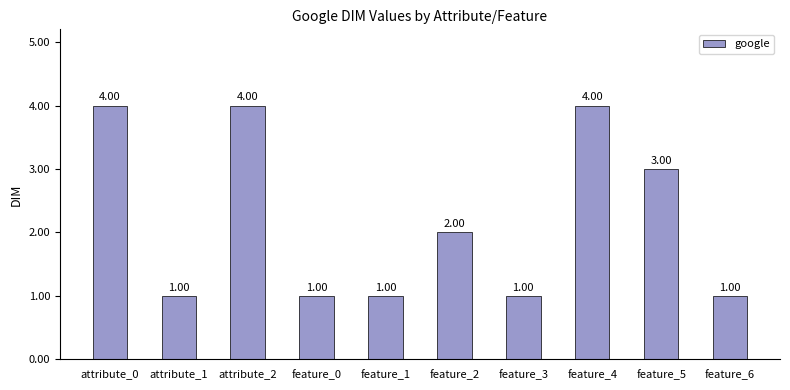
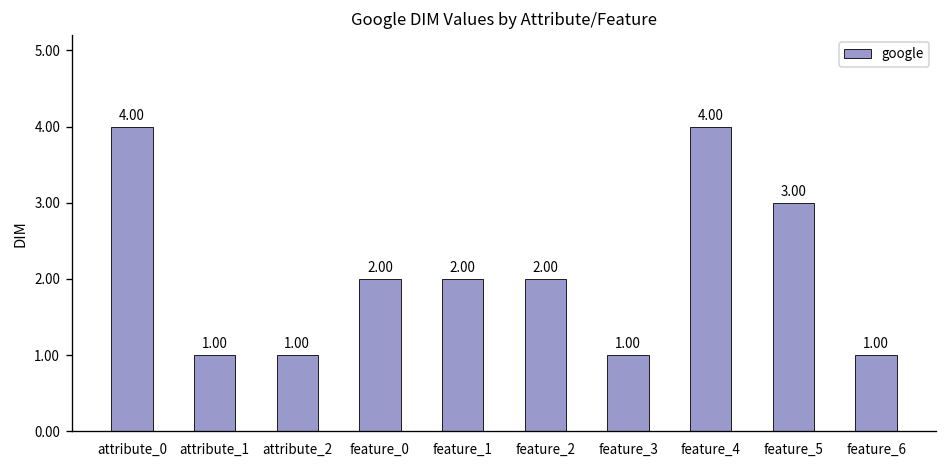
  {
    "attribute_0": 4.00,
    "attribute_1": 1.00,
-   "attribute_2": 4.00,
-   "feature_0": 1.00,
-   "feature_1": 1.00,
+   "attribute_2": 1.00,
+   "feature_0": 2.00,
+   "feature_1": 2.00,
    "feature_2": 2.00,
    "feature_3": 1.00,
    "feature_4": 4.00,
    "feature_5": 3.00,
    "feature_6": 1.00
  }
